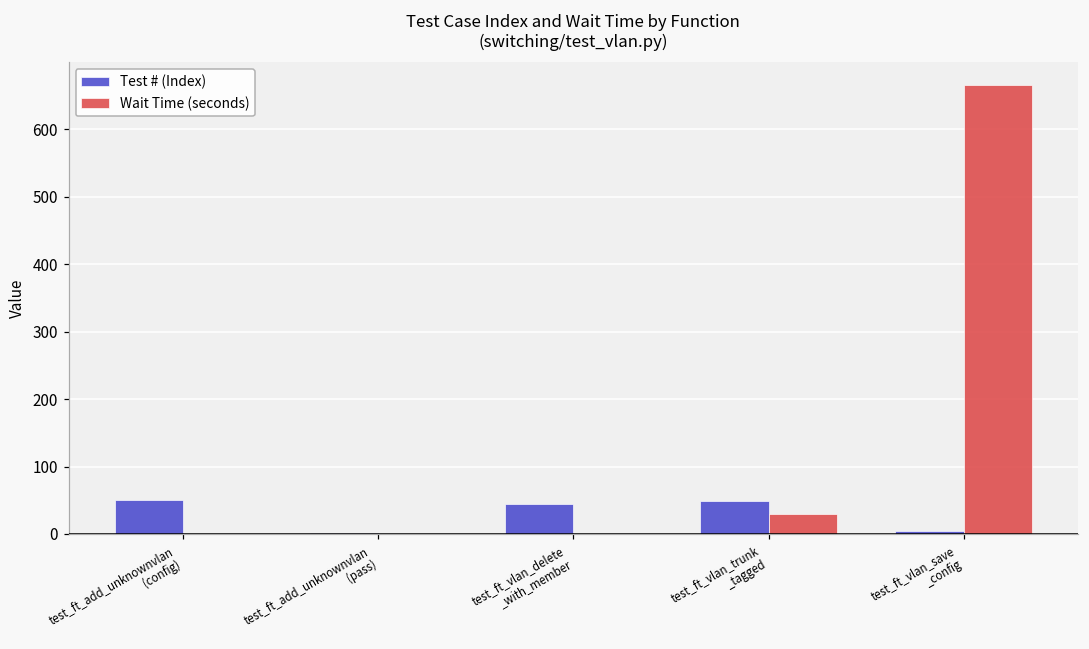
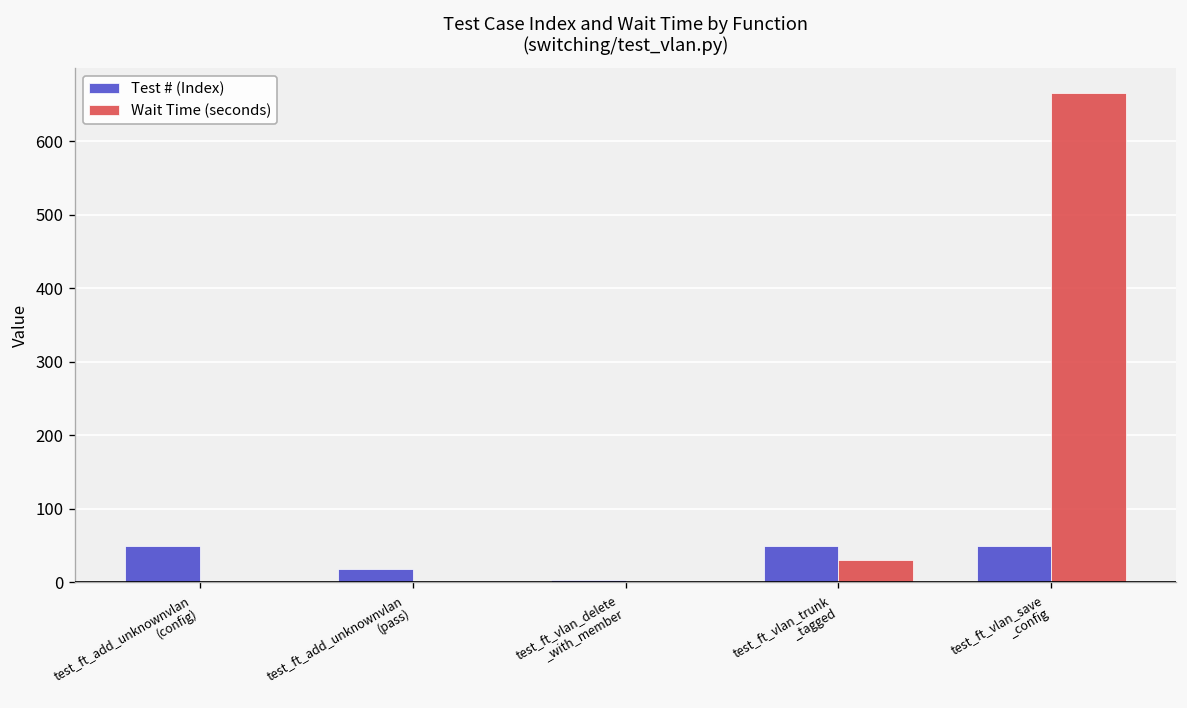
  {
    "Test # (Index)": {
      "test_ft_add_unknownvlan (config)": 50,
-     "test_ft_add_unknownvlan (pass)": 0,
-     "test_ft_vlan_delete _with_member": 40,
+     "test_ft_add_unknownvlan (pass)": 20,
+     "test_ft_vlan_delete _with_member": 0,
      "test_ft_vlan_trunk _tagged": 50,
-     "test_ft_vlan_save _config": 10
+     "test_ft_vlan_save _config": 50
    },
    "Wait Time (seconds)": {
      "test_ft_add_unknownvlan (config)": 0,
      "test_ft_add_unknownvlan (pass)": 0,
      "test_ft_vlan_delete _with_member": 0,
      "test_ft_vlan_trunk _tagged": 30,
      "test_ft_vlan_save _config": 670
    }
  }
